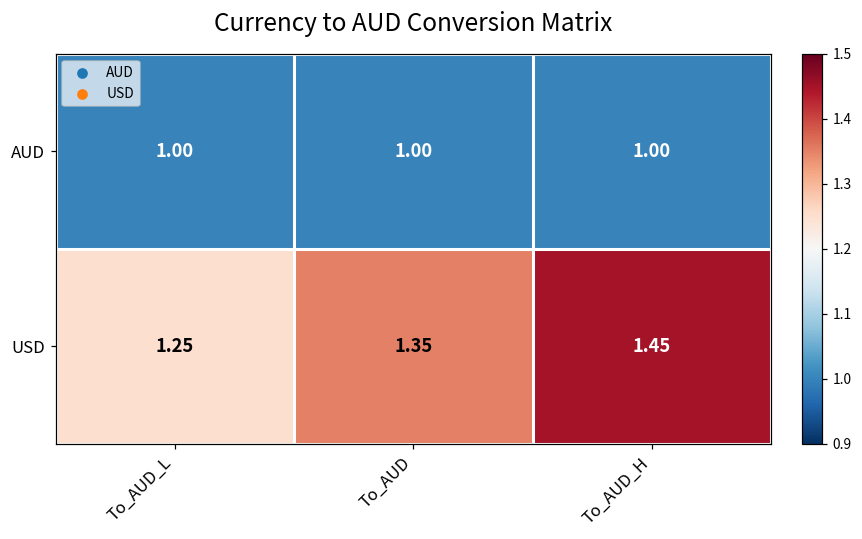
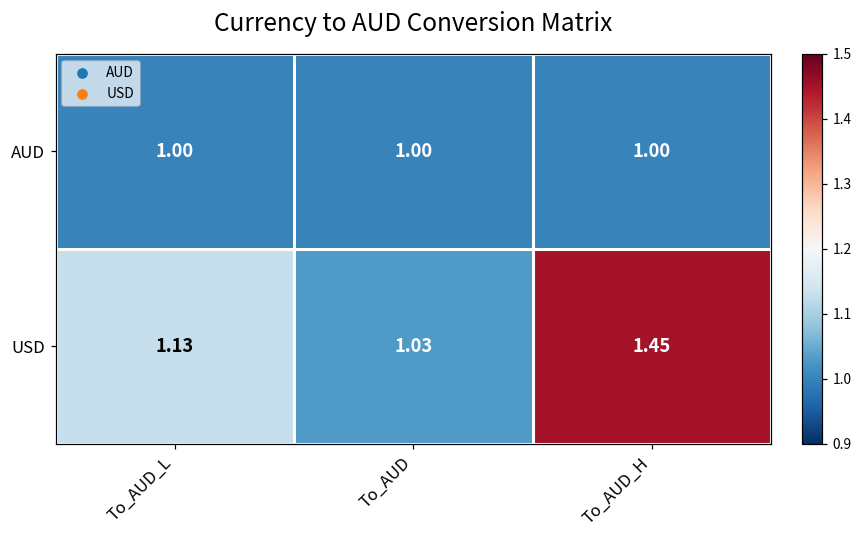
  {
    "AUD": {
      "To_AUD_L": 1.00,
      "To_AUD": 1.00,
      "To_AUD_H": 1.00
    },
    "USD": {
-     "To_AUD_L": 1.25,
-     "To_AUD": 1.35,
+     "To_AUD_L": 1.13,
+     "To_AUD": 1.03,
      "To_AUD_H": 1.45
    }
  }
